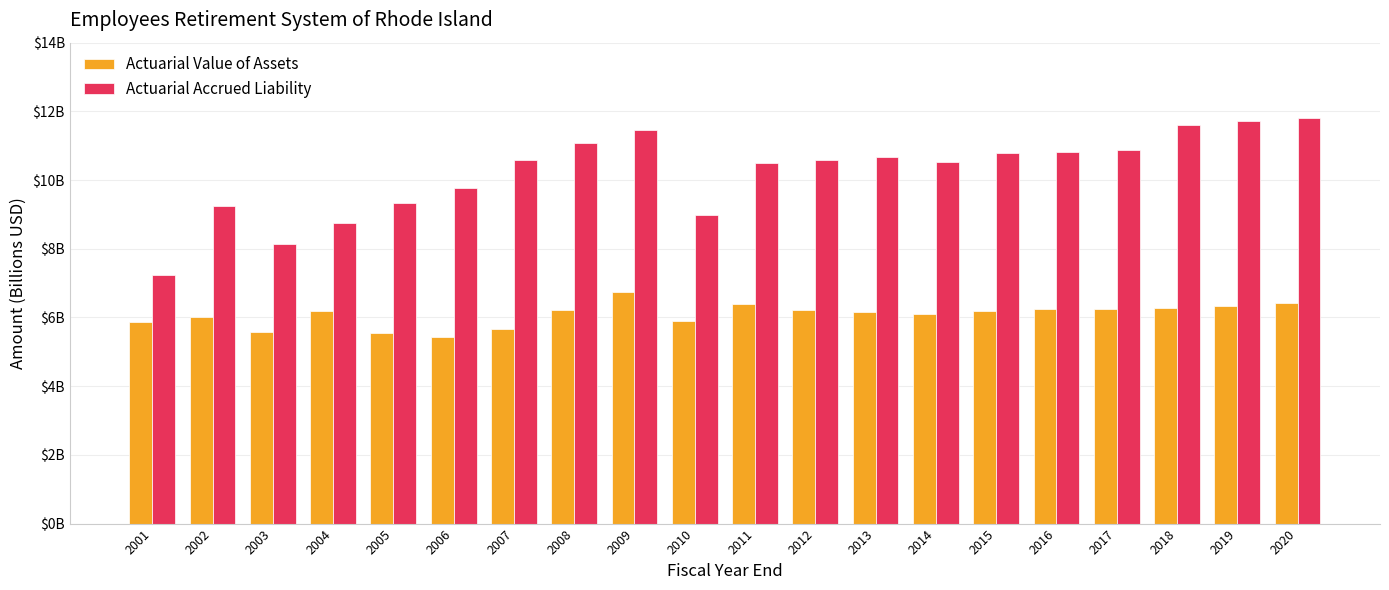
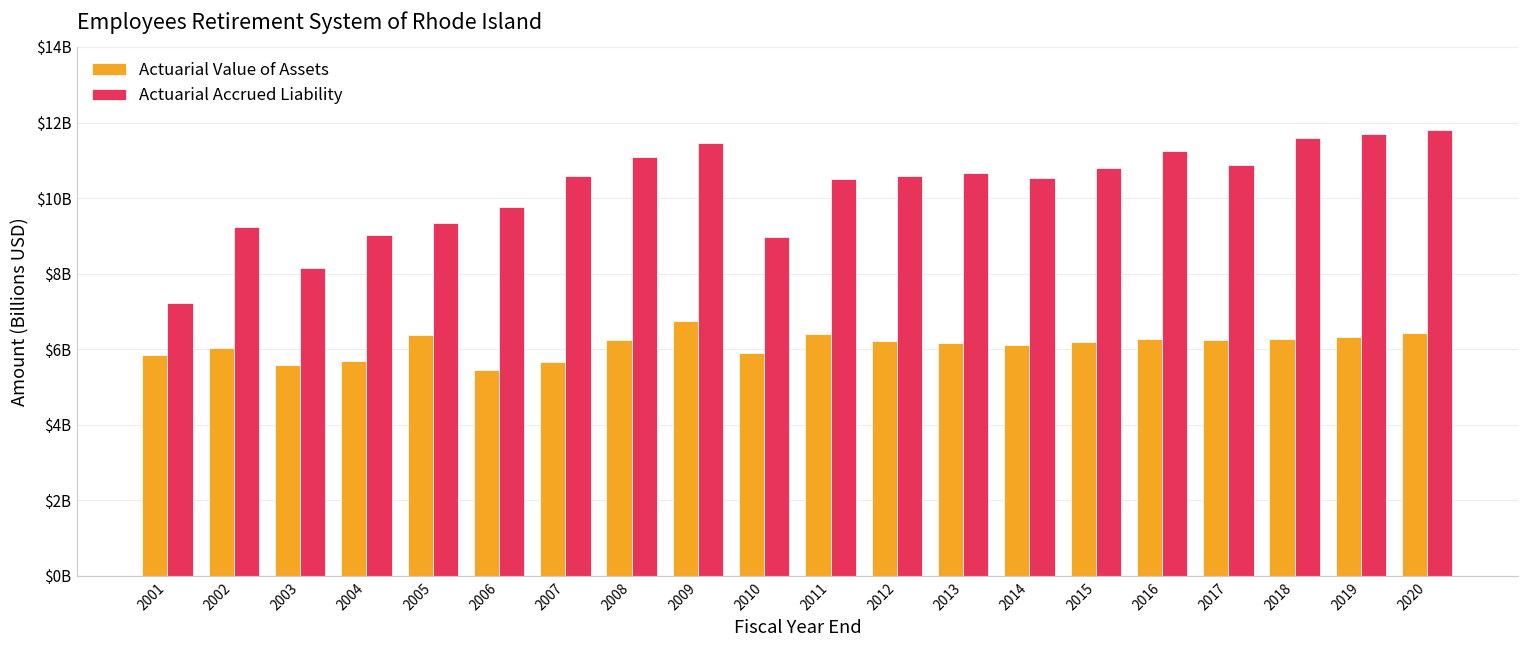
  {
    "Actuarial Value of Assets": {
      "2001": "$5900000000",
      "2002": "$6000000000",
      "2003": "$5600000000",
-     "2004": "$6200000000",
-     "2005": "$5500000000",
+     "2004": "$5700000000",
+     "2005": "$6400000000",
      "2006": "$5400000000",
      "2007": "$5700000000",
      "2008": "$6200000000",
      "2009": "$6700000000",
      "2010": "$5900000000",
      "2011": "$6400000000",
      "2012": "$6200000000",
      "2013": "$6200000000",
      "2014": "$6100000000",
      "2015": "$6200000000",
      "2016": "$6300000000",
      "2017": "$6200000000",
      "2018": "$6300000000",
      "2019": "$6300000000",
      "2020": "$6400000000"
    },
    "Actuarial Accrued Liability": {
      "2001": "$7200000000",
      "2002": "$9200000000",
      "2003": "$8100000000",
-     "2004": "$8700000000",
+     "2004": "$9000000000",
      "2005": "$9300000000",
      "2006": "$9800000000",
      "2007": "$10600000000",
      "2008": "$11100000000",
      "2009": "$11500000000",
      "2010": "$9000000000",
      "2011": "$10500000000",
      "2012": "$10600000000",
      "2013": "$10700000000",
      "2014": "$10500000000",
      "2015": "$10800000000",
-     "2016": "$10800000000",
+     "2016": "$11200000000",
      "2017": "$10900000000",
      "2018": "$11600000000",
      "2019": "$11700000000",
      "2020": "$11800000000"
    }
  }
